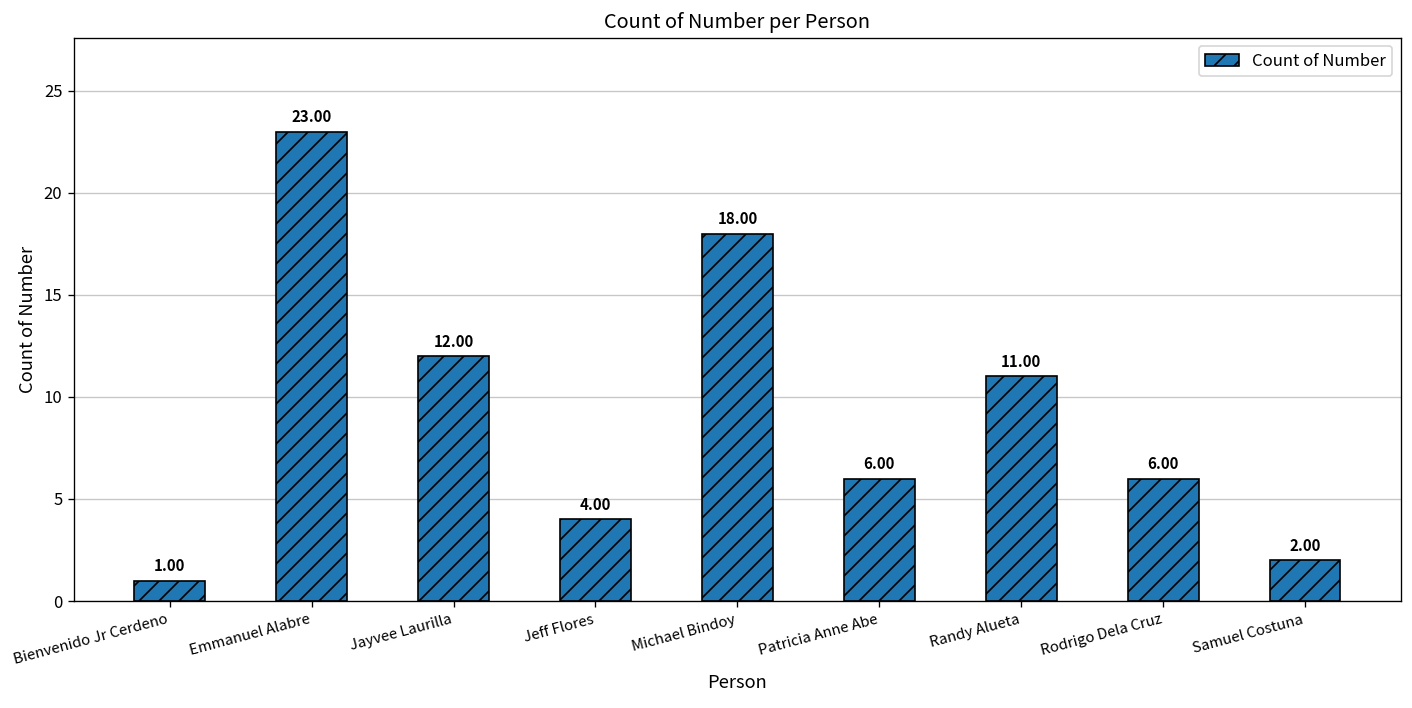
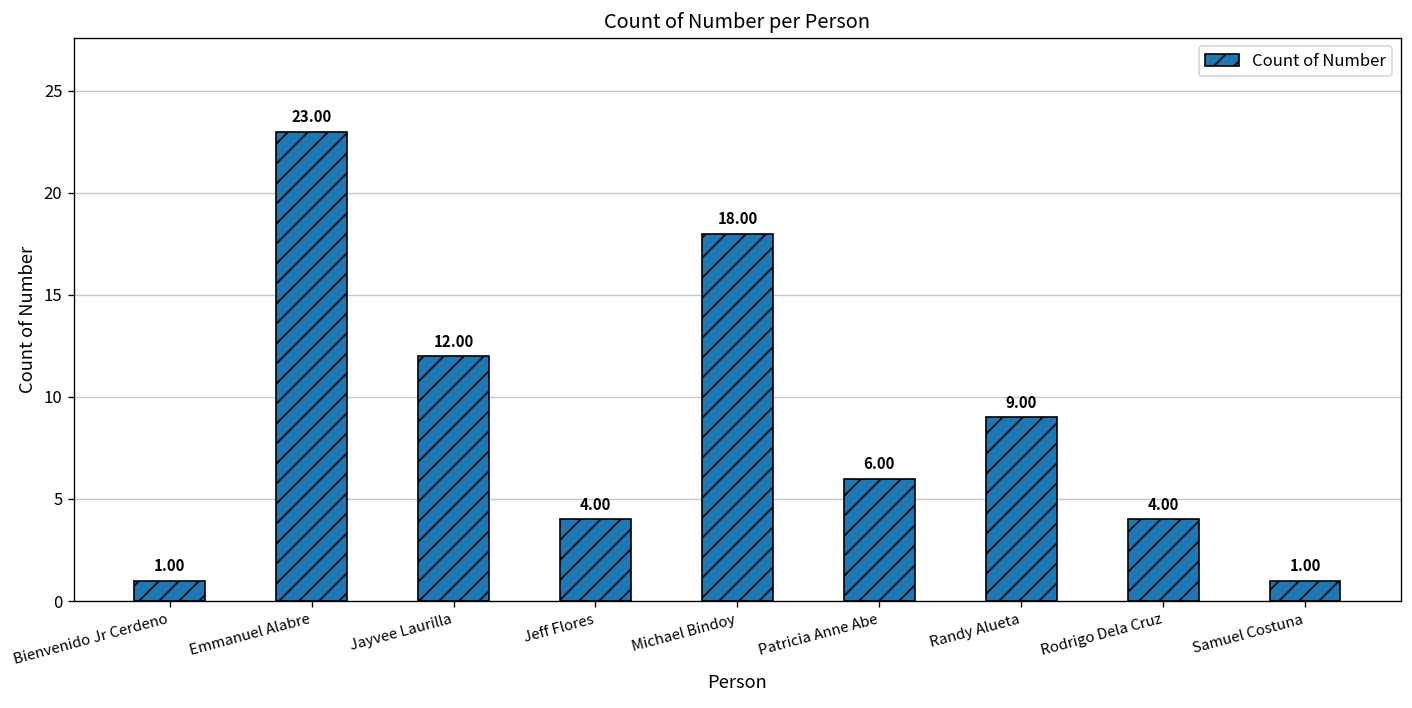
  {
    "Bienvenido Jr Cerdeno": 1.00,
    "Emmanuel Alabre": 23.00,
    "Jayvee Laurilla": 12.00,
    "Jeff Flores": 4.00,
    "Michael Bindoy": 18.00,
    "Patricia Anne Abe": 6.00,
-   "Randy Alueta": 11.00,
-   "Rodrigo Dela Cruz": 6.00,
-   "Samuel Costuna": 2.00
+   "Randy Alueta": 9.00,
+   "Rodrigo Dela Cruz": 4.00,
+   "Samuel Costuna": 1.00
  }
